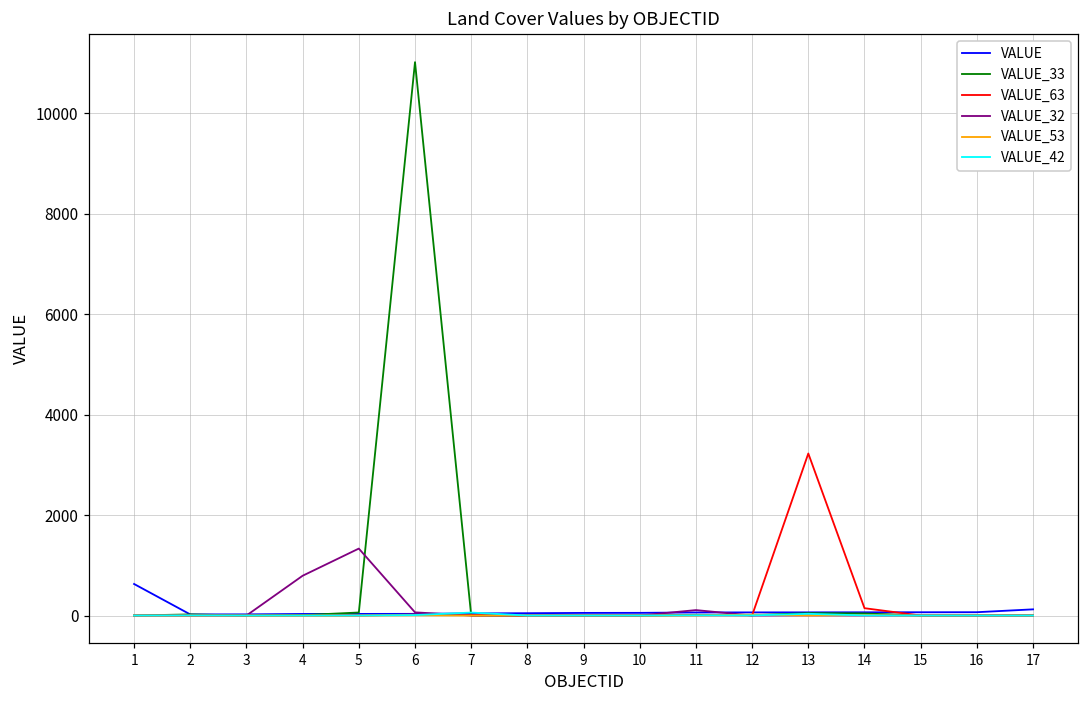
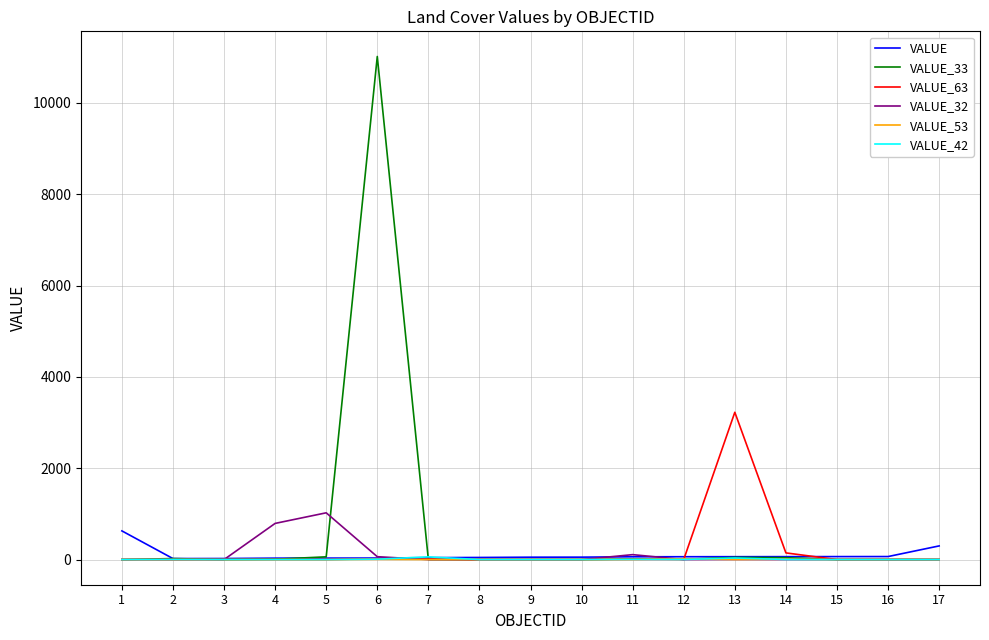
  {
    "VALUE": {
      "1": 600,
      "15": 100,
      "16": 100,
-     "17": 100
+     "17": 300
    },
    "VALUE_33": {
      "6": 11000
    },
    "VALUE_63": {
      "13": 3200,
      "14": 100
    },
    "VALUE_32": {
      "4": 800,
-     "5": 1300
+     "5": 1000
    }
  }
